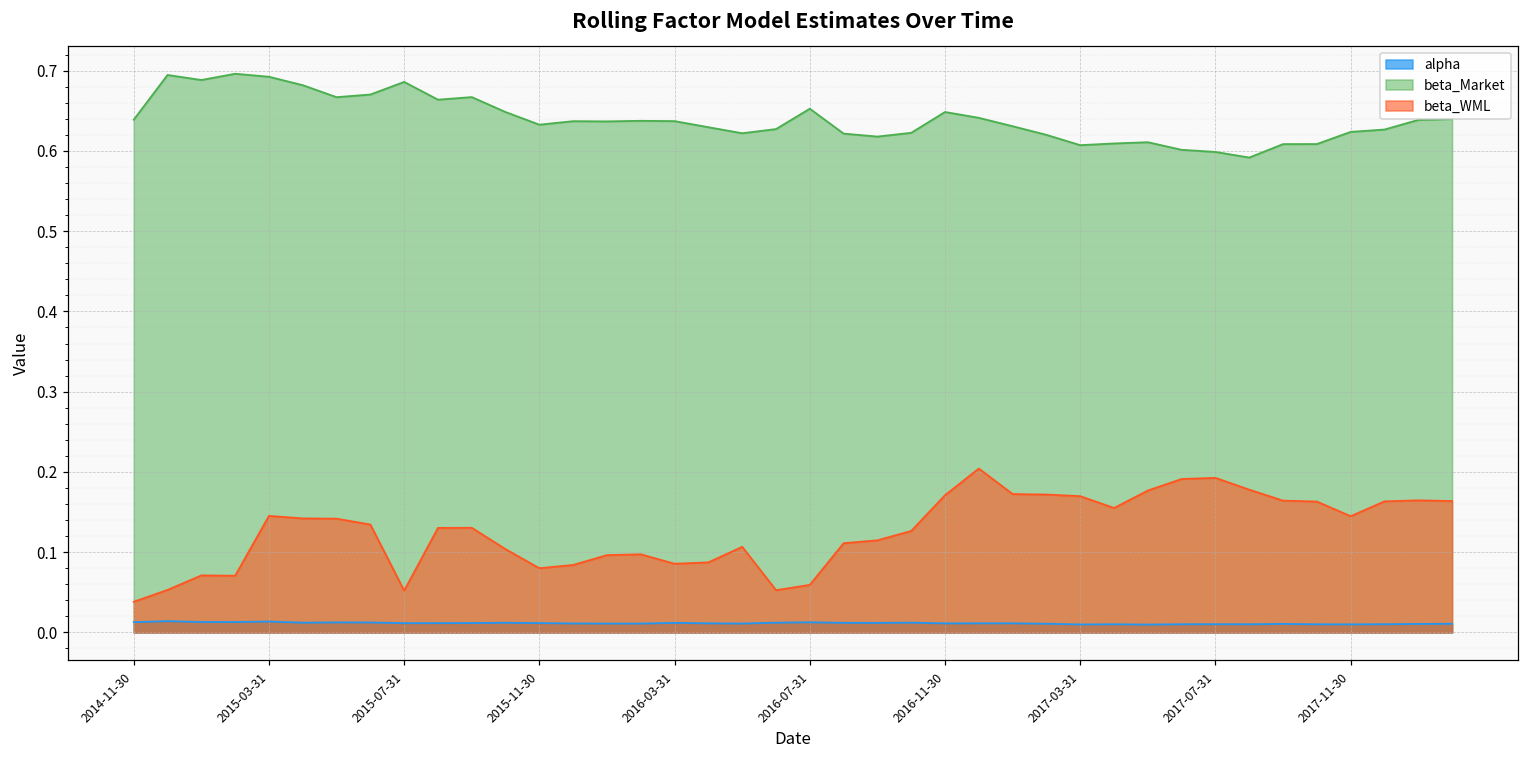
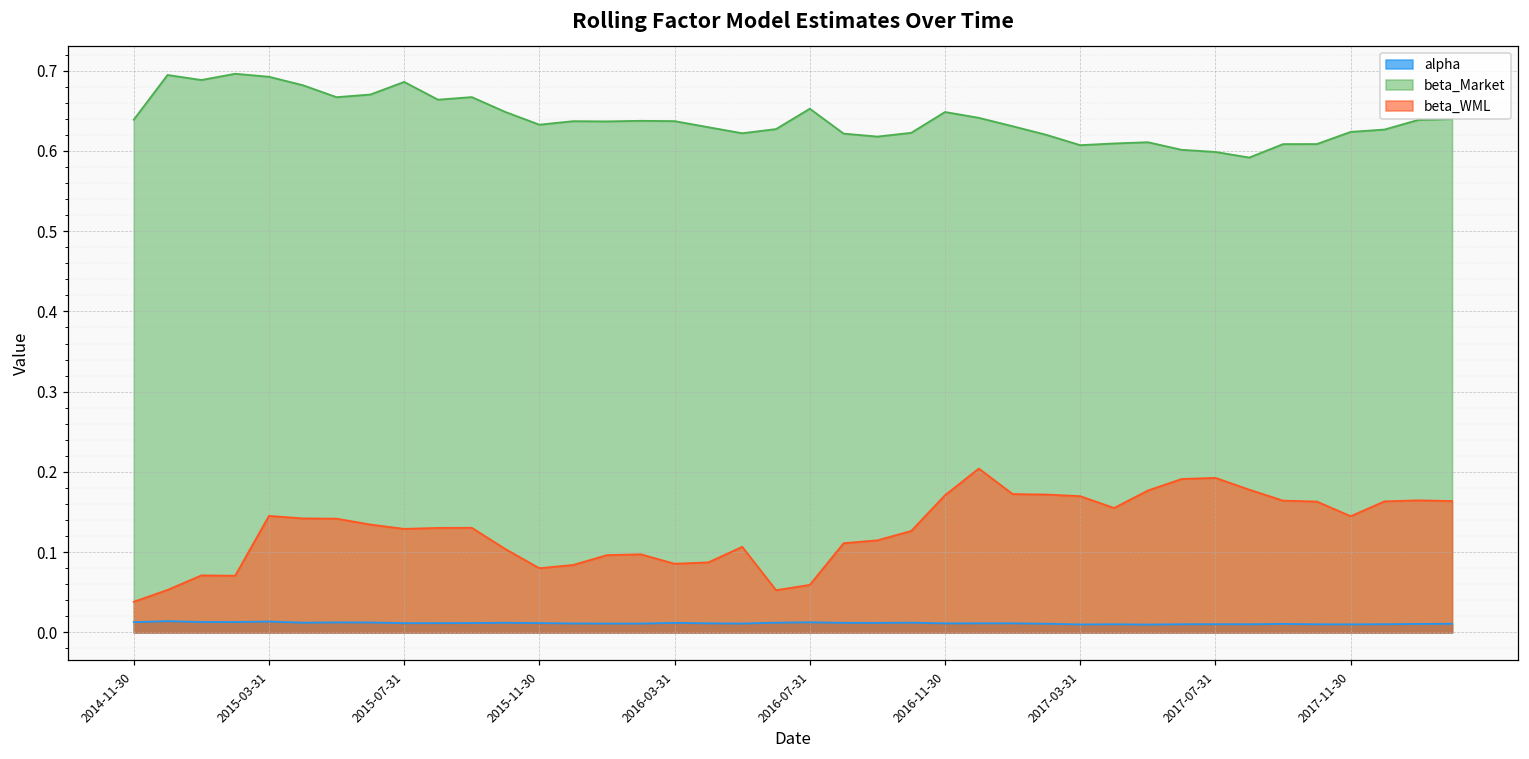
  {
    "alpha": {
      "2014-11-30": 0.01,
      "2015-03-31": 0.01,
      "2015-07-31": 0.01,
      "2015-11-30": 0.01,
      "2016-03-31": 0.01,
      "2016-07-31": 0.01,
      "2016-11-30": 0.01,
      "2017-03-31": 0.01,
      "2017-07-31": 0.01,
      "2017-11-30": 0.01
    },
    "beta_Market": {
      "2014-11-30": 0.64,
      "2015-03-31": 0.69,
      "2015-07-31": 0.69,
      "2015-11-30": 0.63,
      "2016-03-31": 0.64,
      "2016-07-31": 0.65,
      "2016-11-30": 0.65,
      "2017-03-31": 0.61,
      "2017-07-31": 0.60,
      "2017-11-30": 0.62
    },
    "beta_WML": {
      "2014-11-30": 0.04,
      "2015-03-31": 0.15,
-     "2015-07-31": 0.05,
+     "2015-07-31": 0.13,
      "2015-11-30": 0.08,
      "2016-03-31": 0.09,
      "2016-07-31": 0.06,
      "2016-11-30": 0.17,
      "2017-03-31": 0.17,
      "2017-07-31": 0.19,
      "2017-11-30": 0.14
    }
  }
